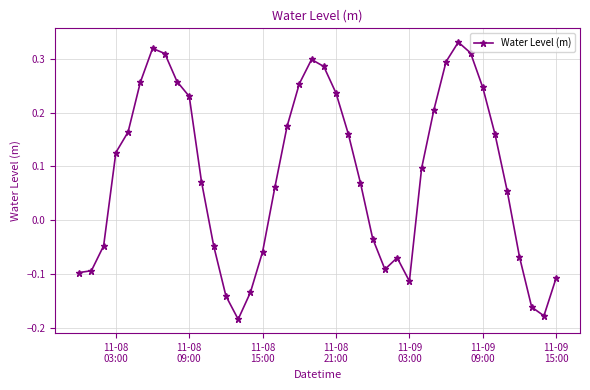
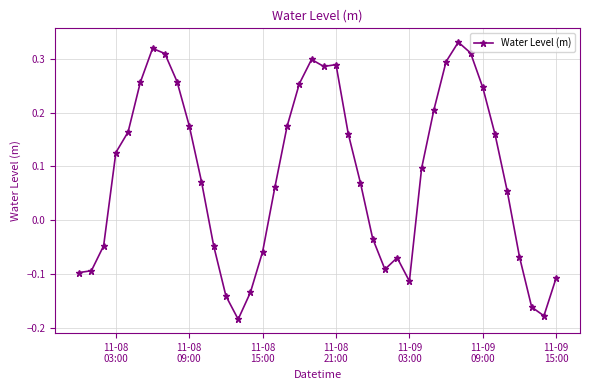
  {
    "11-08 03:00": 0.13,
-   "11-08 09:00": 0.23,
+   "11-08 09:00": 0.18,
    "11-08 15:00": -0.06,
-   "11-08 21:00": 0.24,
+   "11-08 21:00": 0.29,
    "11-09 03:00": -0.11,
    "11-09 09:00": 0.25,
    "11-09 15:00": -0.11
  }
